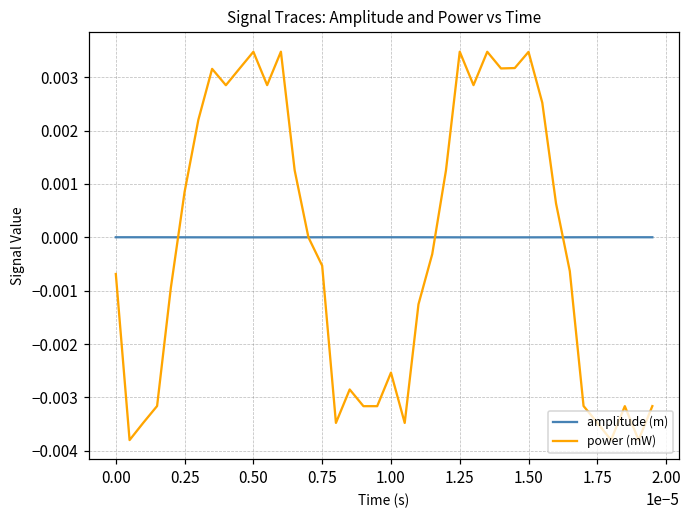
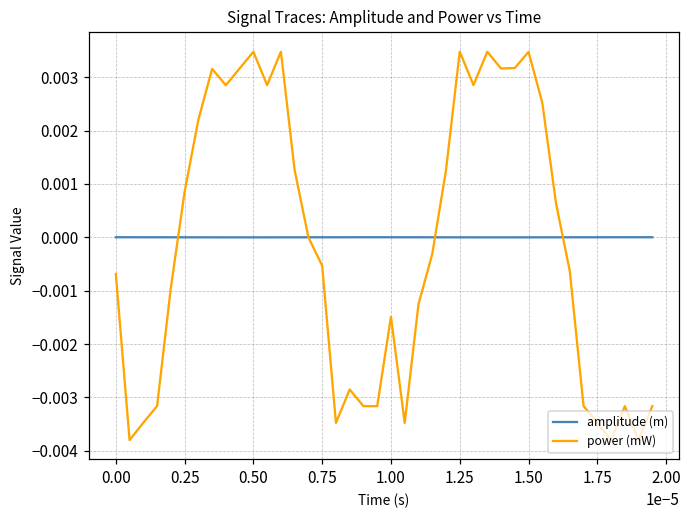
  {
    "amplitude (m)": {
      "0.00": 0.0000,
      "0.25": 0.0000,
      "0.50": 0.0000,
      "0.75": 0.0000,
      "1.00": 0.0000,
      "1.25": 0.0000,
      "1.50": 0.0000,
      "1.75": 0.0000
    },
    "power (mW)": {
      "0.00": -0.0007,
      "0.25": 0.0009,
      "0.50": 0.0035,
      "0.75": -0.0005,
-     "1.00": -0.0025,
+     "1.00": -0.0015,
      "1.25": 0.0035,
      "1.50": 0.0035
    }
  }
